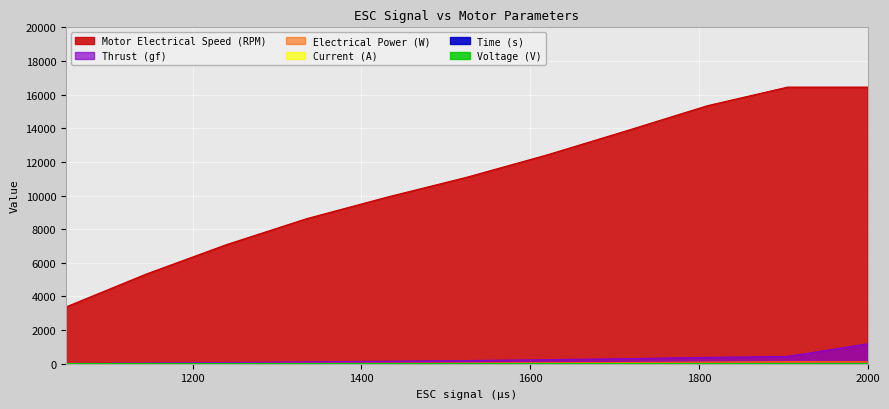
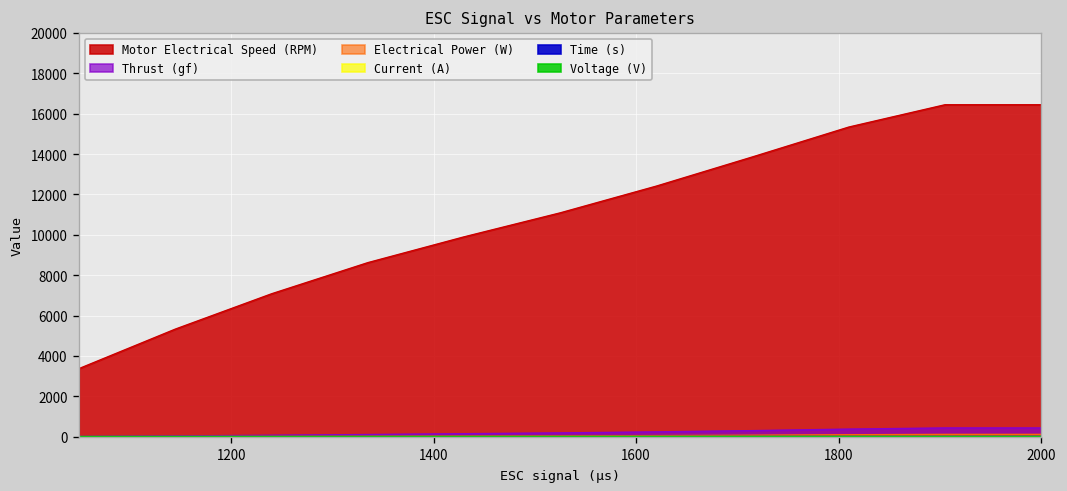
  {
    "Motor Electrical Speed (RPM)": {
      "2000": 16400
    },
    "Thrust (gf)": {
-     "2000": 1200
+     "2000": 400
    }
  }
